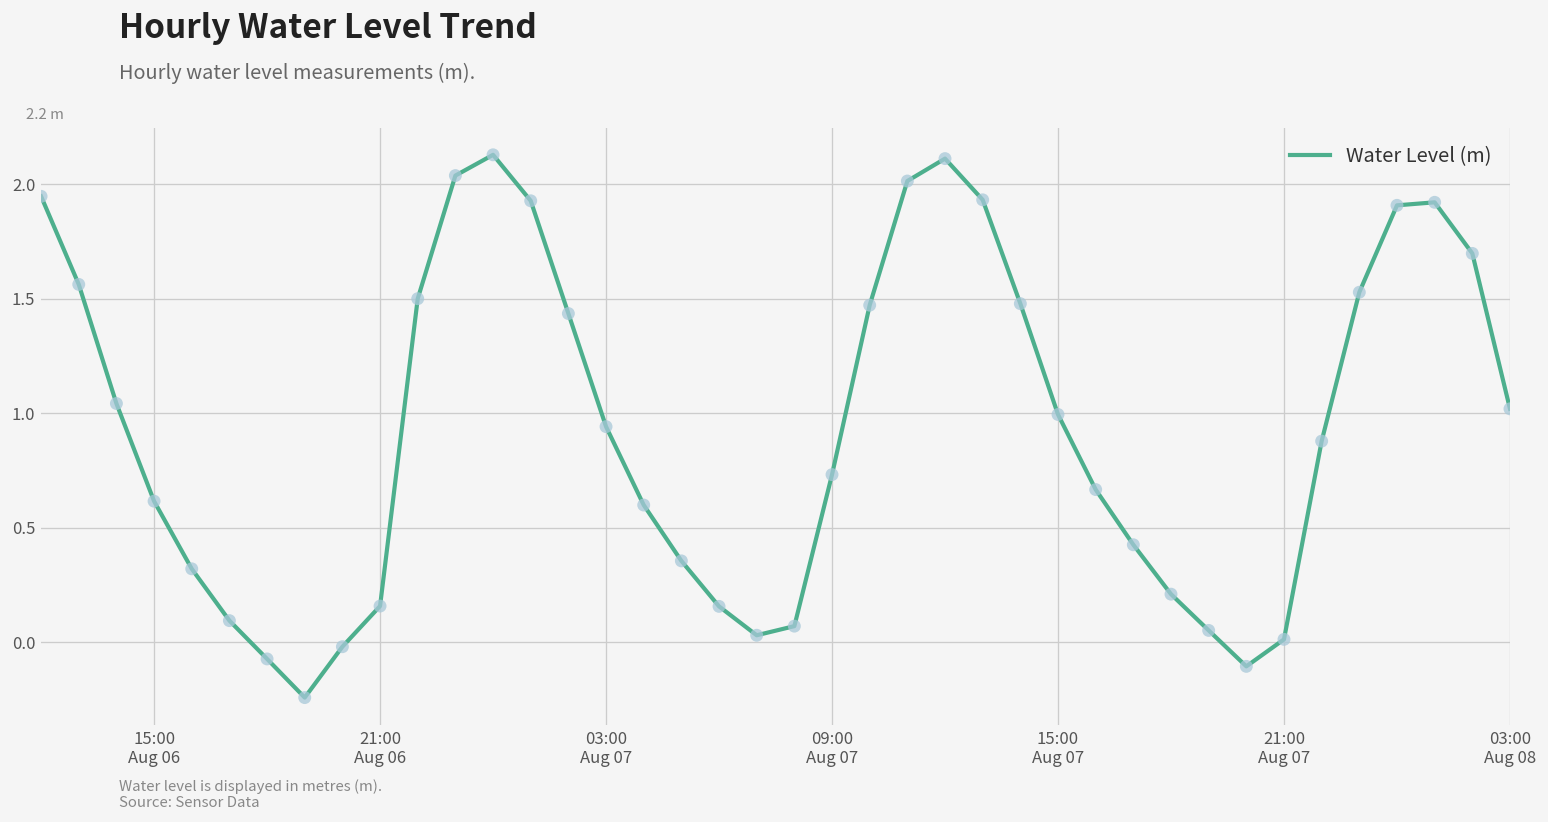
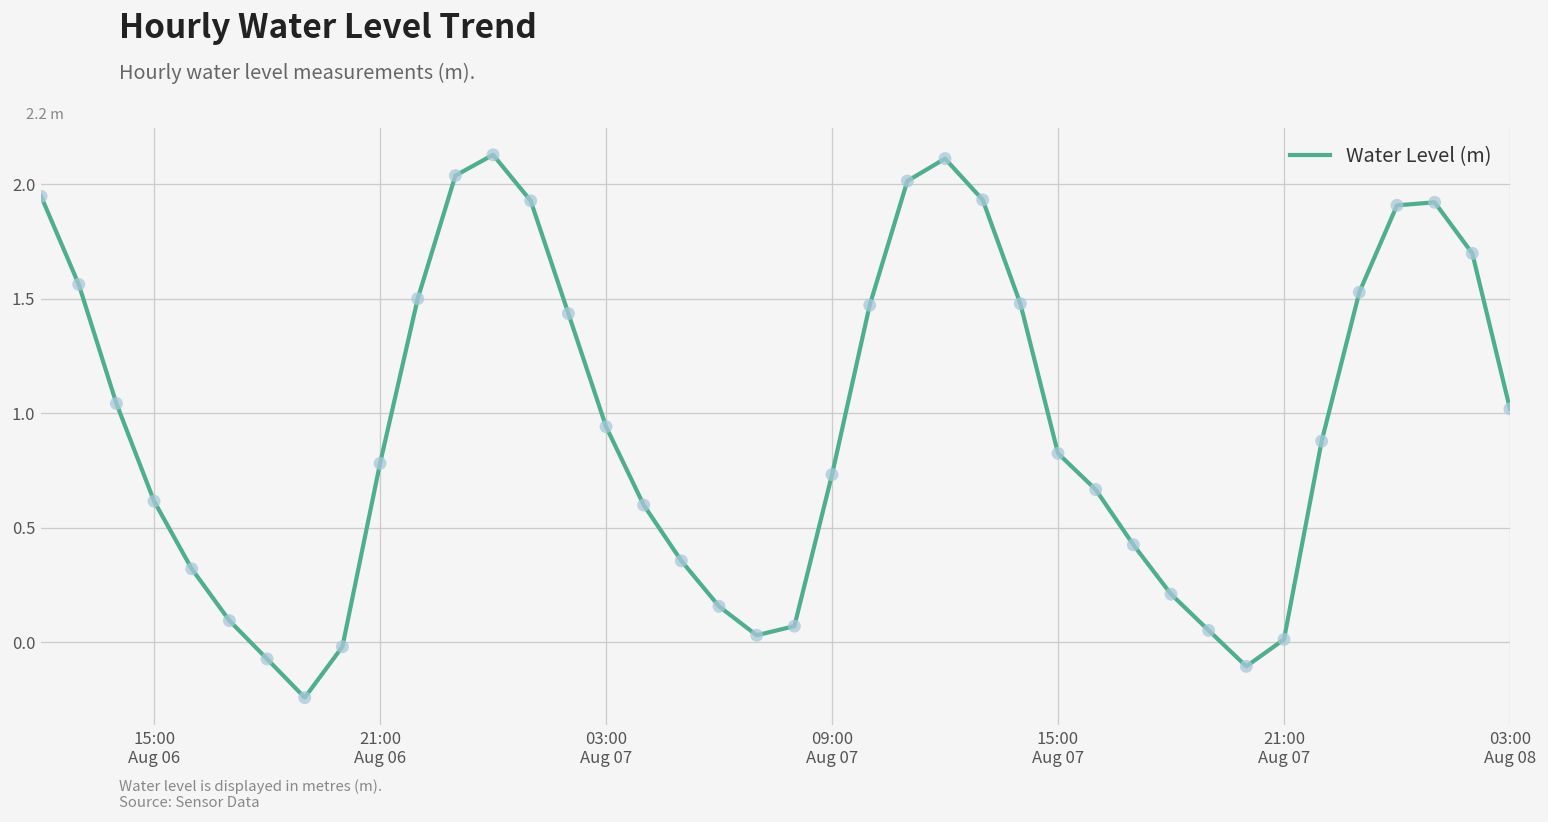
  {
    "15:00 Aug 06": 0.62,
-   "21:00 Aug 06": 0.16,
+   "21:00 Aug 06": 0.78,
    "03:00 Aug 07": 0.94,
    "09:00 Aug 07": 0.73,
-   "15:00 Aug 07": 0.99,
+   "15:00 Aug 07": 0.82,
    "21:00 Aug 07": 0.01,
    "03:00 Aug 08": 1.02
  }
